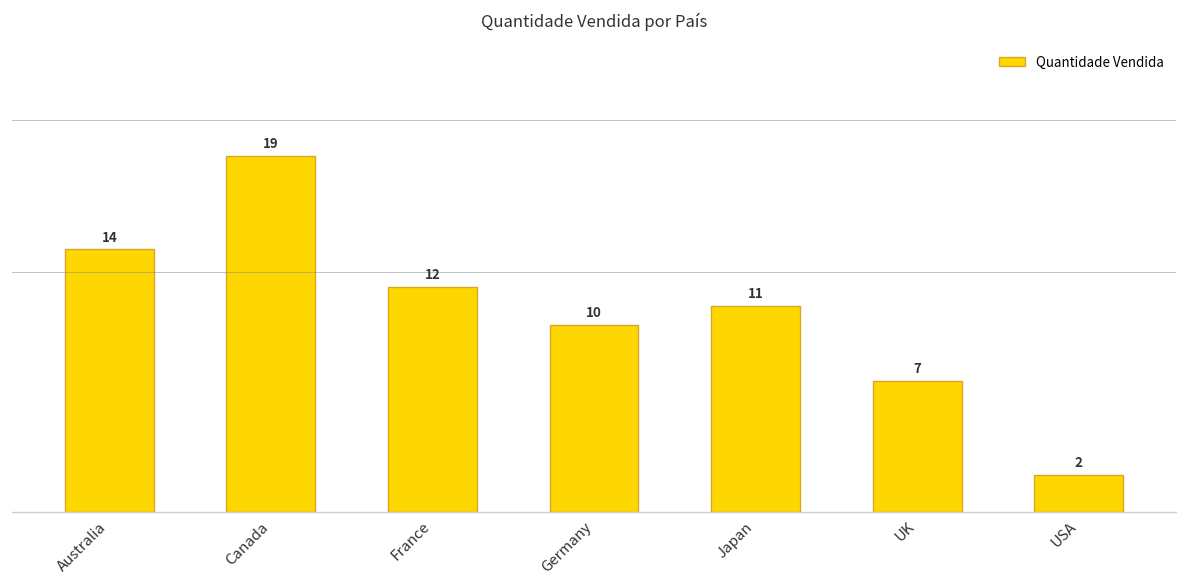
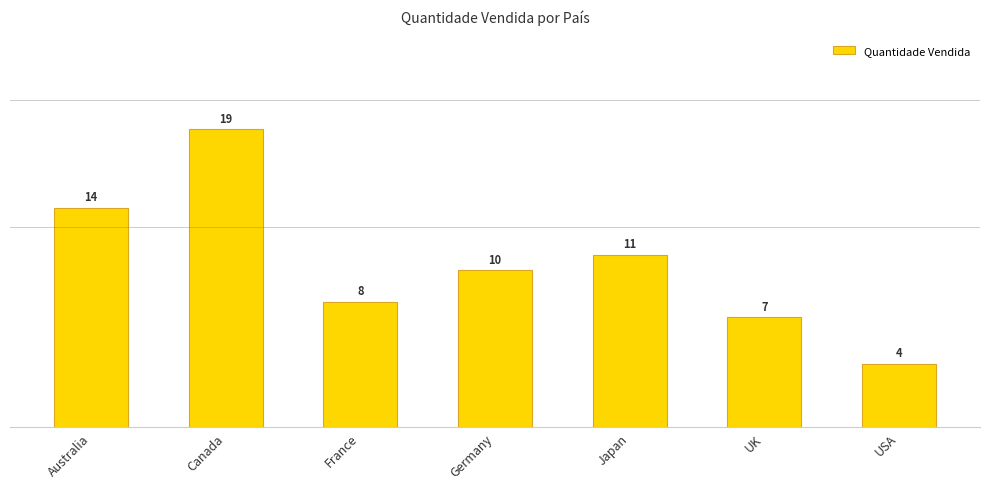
  {
    "Australia": 14,
    "Canada": 19,
-   "France": 12,
+   "France": 8,
    "Germany": 10,
    "Japan": 11,
    "UK": 7,
-   "USA": 2
+   "USA": 4
  }
